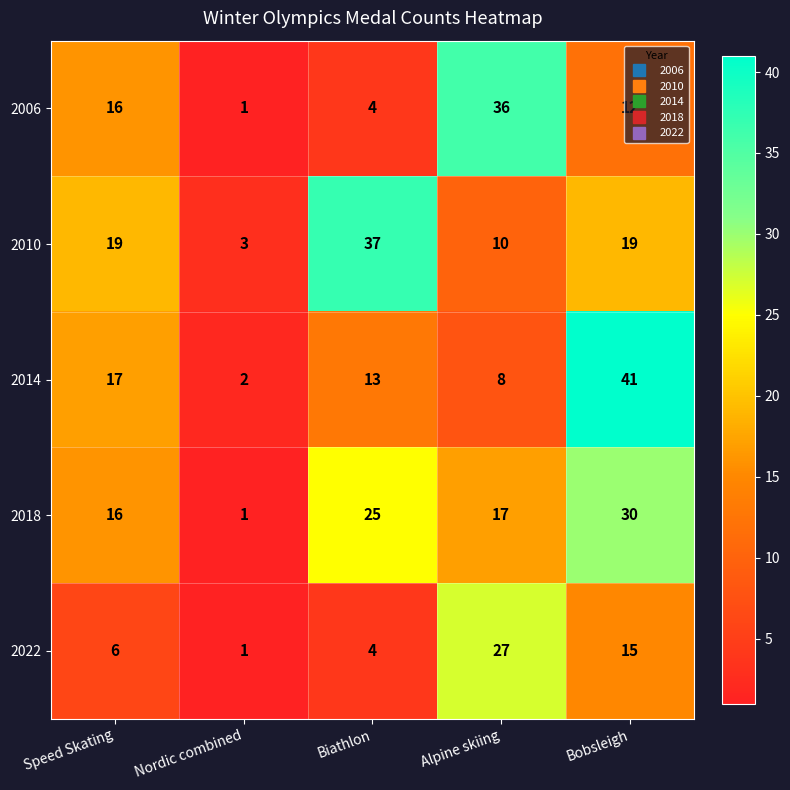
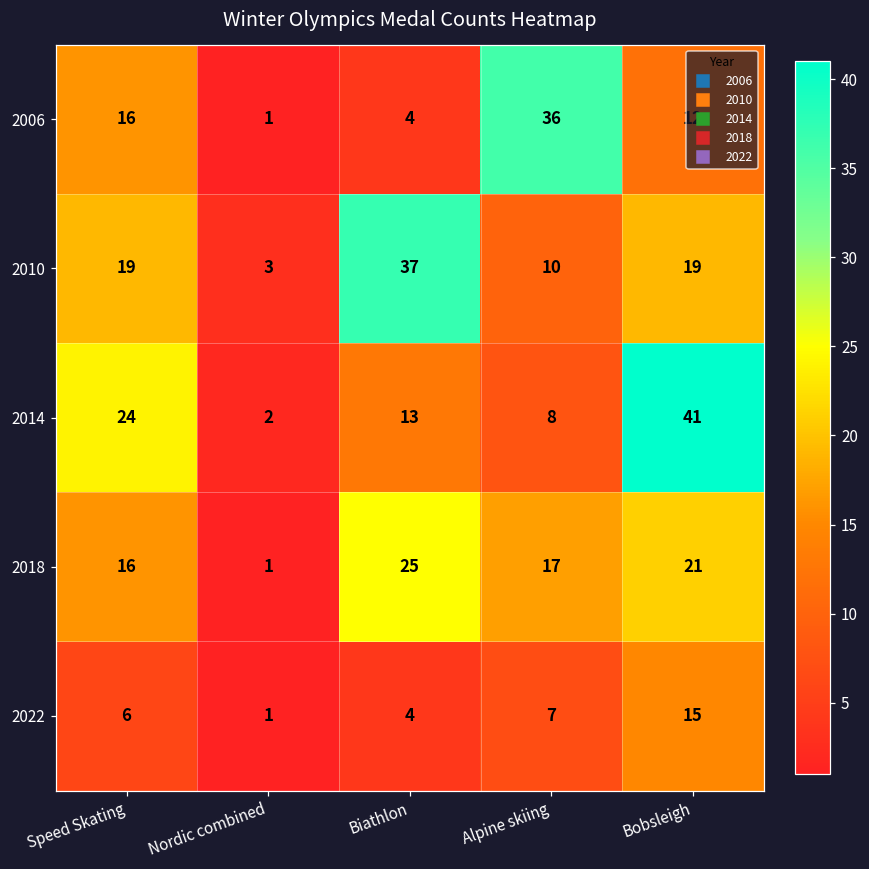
  {
    "2006": {
      "Speed Skating": 16,
      "Nordic combined": 1,
      "Biathlon": 4,
      "Alpine skiing": 36
    },
    "2010": {
      "Speed Skating": 19,
      "Nordic combined": 3,
      "Biathlon": 37,
      "Alpine skiing": 10,
      "Bobsleigh": 19
    },
    "2014": {
-     "Speed Skating": 17,
+     "Speed Skating": 24,
      "Nordic combined": 2,
      "Biathlon": 13,
      "Alpine skiing": 8,
      "Bobsleigh": 41
    },
    "2018": {
      "Speed Skating": 16,
      "Nordic combined": 1,
      "Biathlon": 25,
      "Alpine skiing": 17,
-     "Bobsleigh": 30
+     "Bobsleigh": 21
    },
    "2022": {
      "Speed Skating": 6,
      "Nordic combined": 1,
      "Biathlon": 4,
-     "Alpine skiing": 27,
+     "Alpine skiing": 7,
      "Bobsleigh": 15
    }
  }
